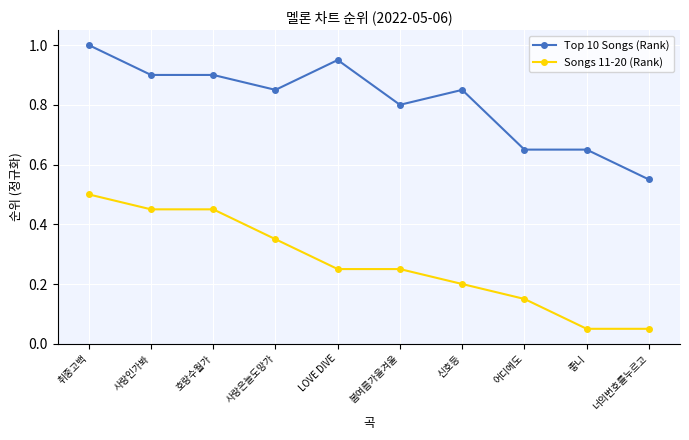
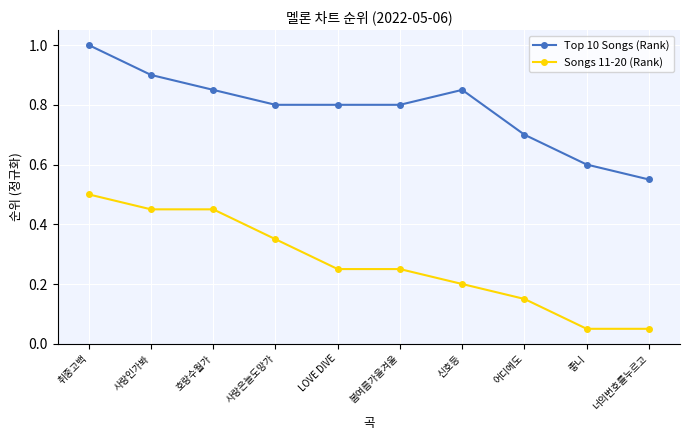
  {
    "Top 10 Songs (Rank)": {
      "취중고백": 1.00,
      "사랑인가봐": 0.90,
-     "호랑수월가": 0.90,
-     "사랑은늘도망가": 0.85,
-     "LOVE DIVE": 0.95,
+     "호랑수월가": 0.85,
+     "사랑은늘도망가": 0.80,
+     "LOVE DIVE": 0.80,
      "봄여름가을겨울": 0.80,
      "신호등": 0.85,
-     "어디에도": 0.65,
-     "좋니": 0.65,
+     "어디에도": 0.70,
+     "좋니": 0.60,
      "너의번호를누르고": 0.55
    },
    "Songs 11-20 (Rank)": {
      "취중고백": 0.50,
      "사랑인가봐": 0.45,
      "호랑수월가": 0.45,
      "사랑은늘도망가": 0.35,
      "LOVE DIVE": 0.25,
      "봄여름가을겨울": 0.25,
      "신호등": 0.20,
      "어디에도": 0.15,
      "좋니": 0.05,
      "너의번호를누르고": 0.05
    }
  }
